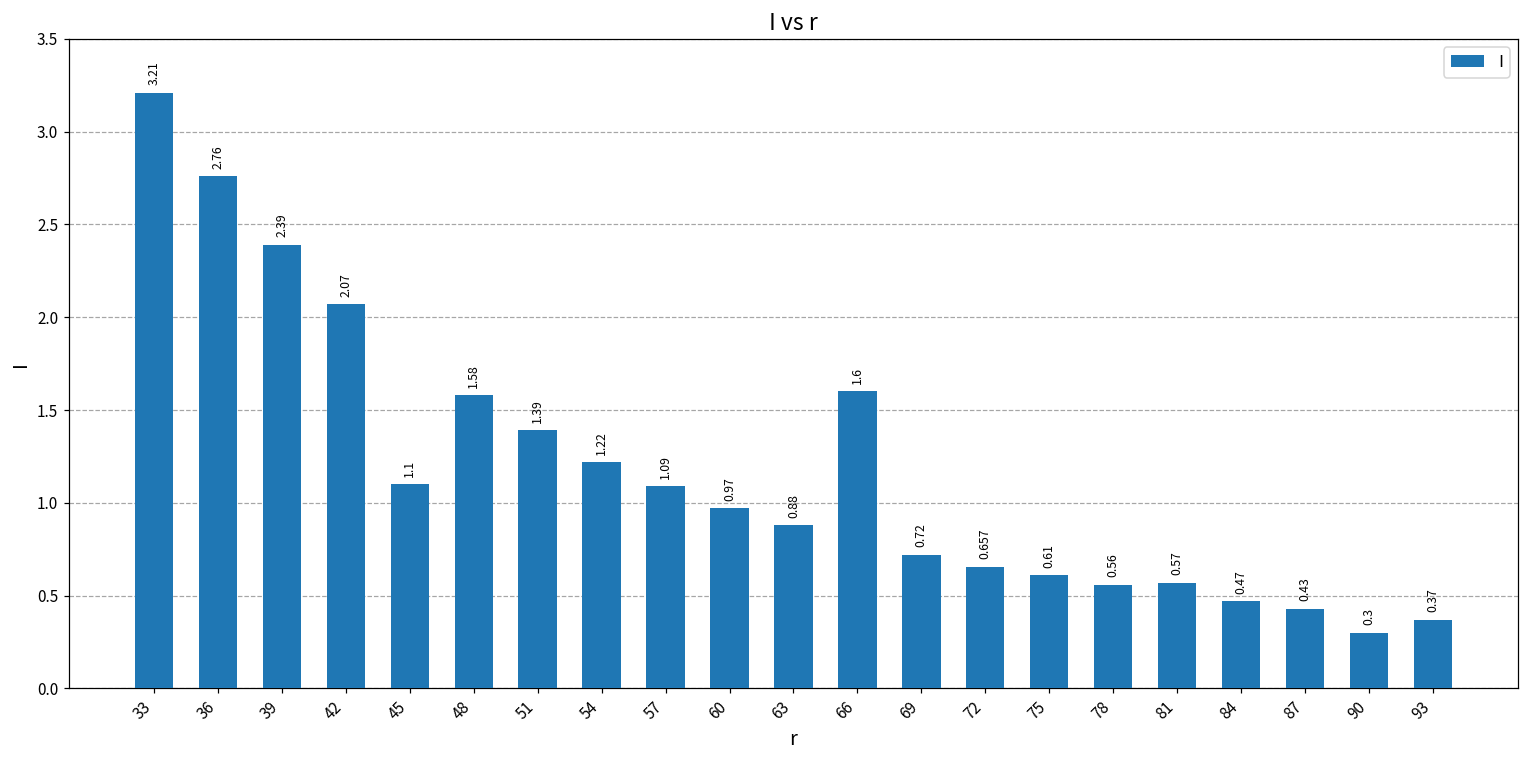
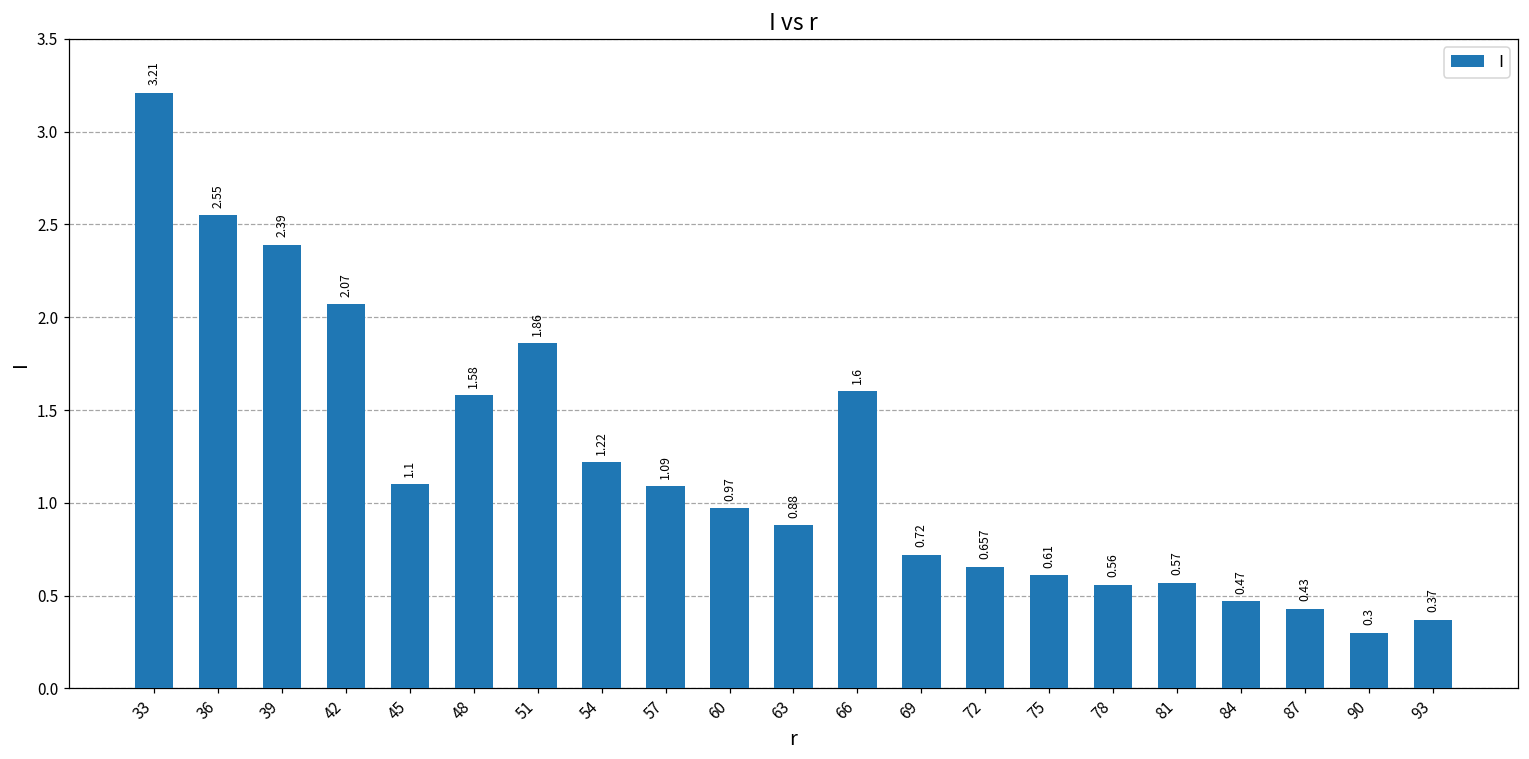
  {
    "33": 3.21,
-   "36": 2.76,
+   "36": 2.55,
    "39": 2.39,
    "42": 2.07,
    "45": 1.1,
    "48": 1.58,
-   "51": 1.39,
+   "51": 1.86,
    "54": 1.22,
    "57": 1.09,
    "60": 0.97,
    "63": 0.88,
    "66": 1.6,
    "69": 0.72,
    "72": 0.657,
    "75": 0.61,
    "78": 0.56,
    "81": 0.57,
    "84": 0.47,
    "87": 0.43,
    "90": 0.3,
    "93": 0.37
  }
